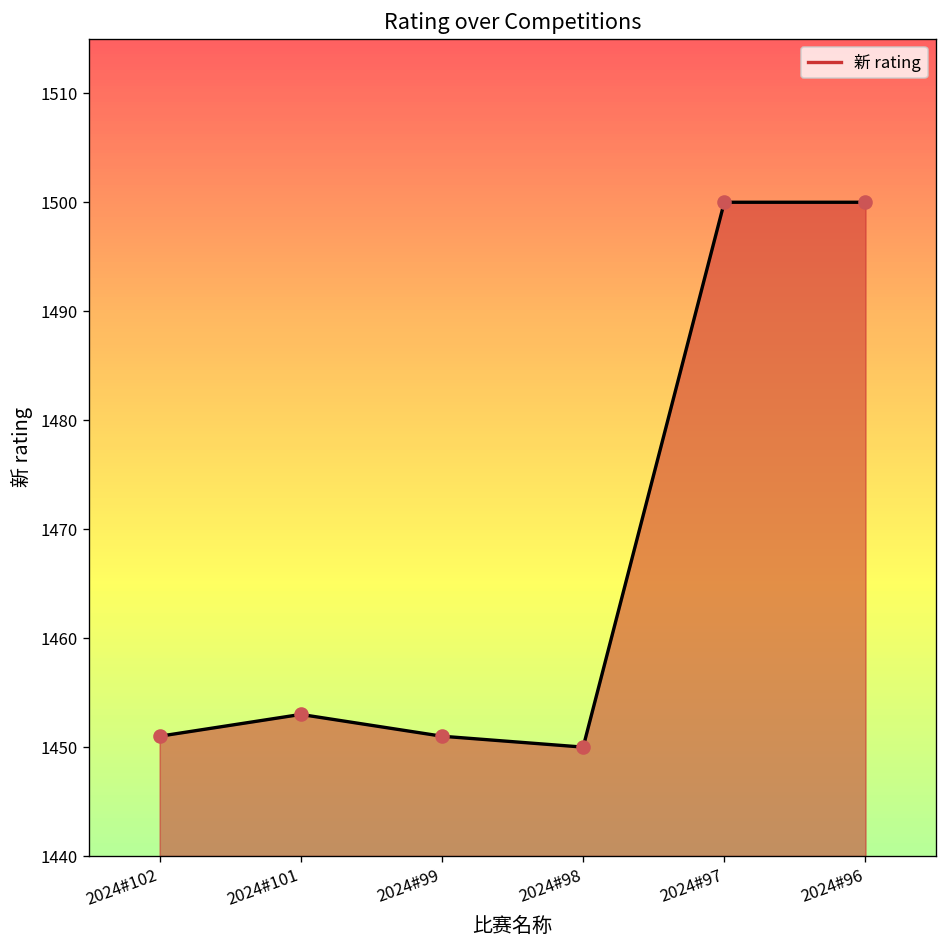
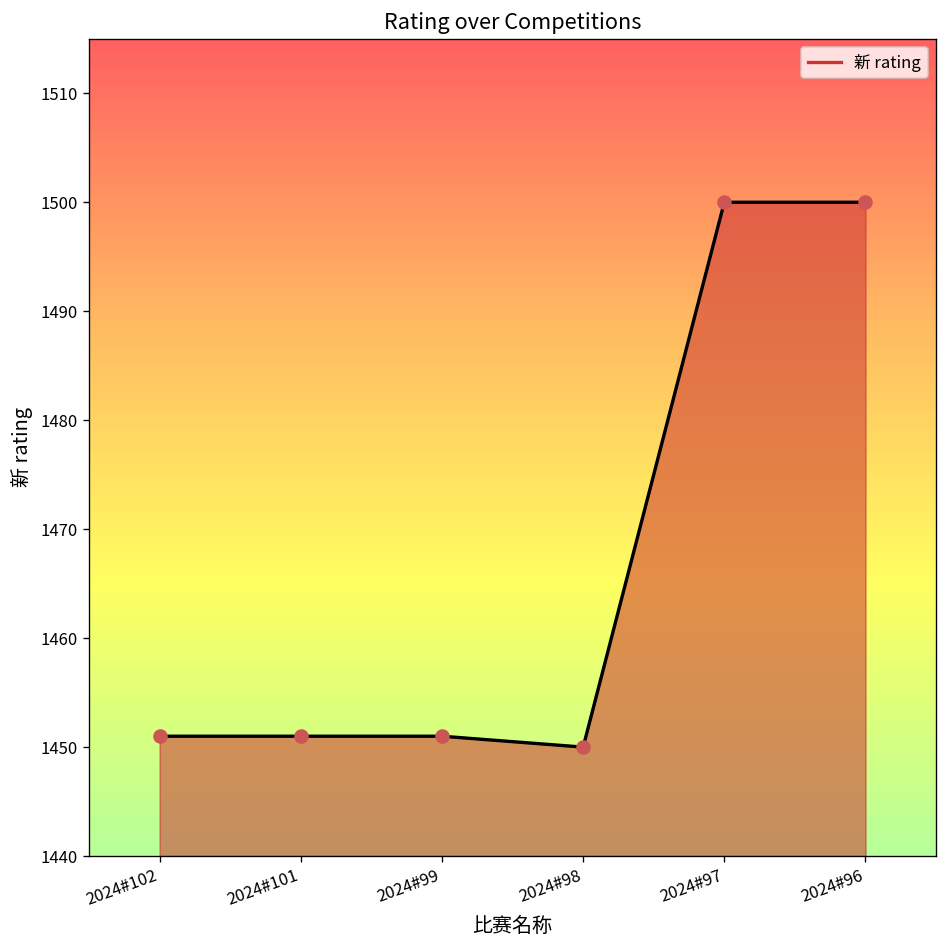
  {
    "2024#102": 1451,
-   "2024#101": 1453,
+   "2024#101": 1451,
    "2024#99": 1451,
    "2024#98": 1450,
    "2024#97": 1500,
    "2024#96": 1500
  }
